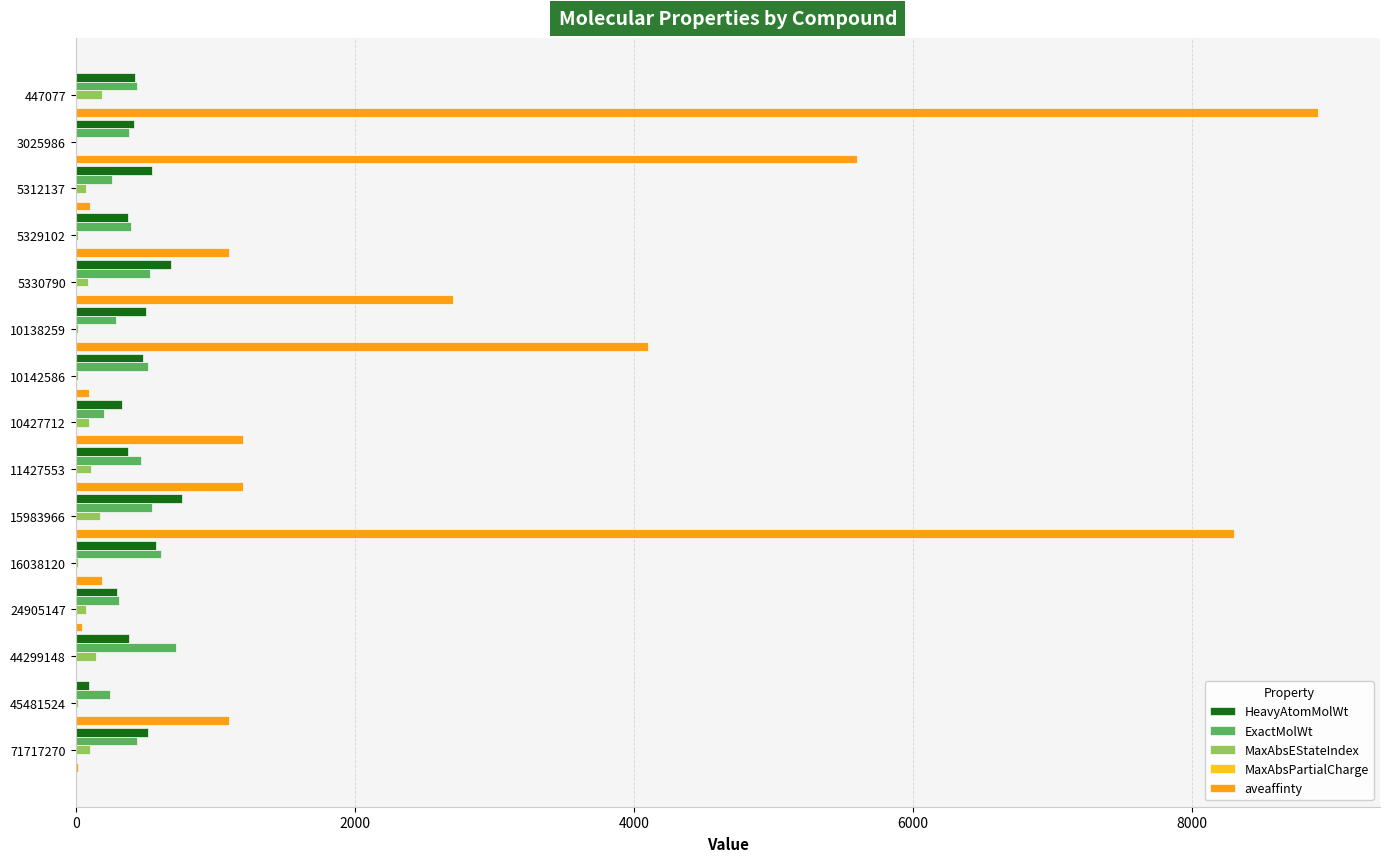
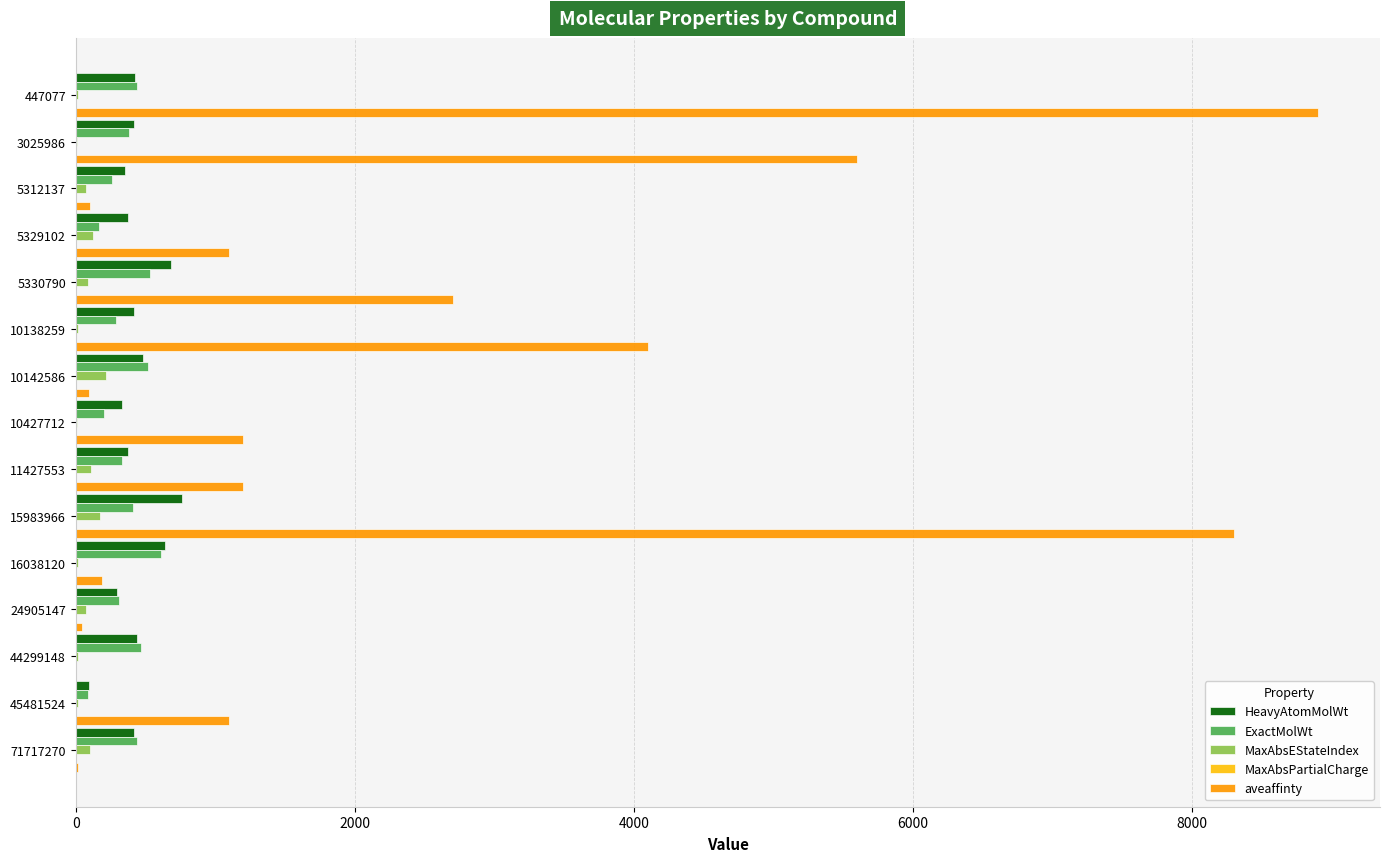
  {
    "HeavyAtomMolWt": {
      "447077": 430,
      "3025986": 420,
-     "5312137": 540,
+     "5312137": 350,
      "5329102": 370,
      "5330790": 680,
-     "10138259": 500,
+     "10138259": 420,
      "10142586": 480,
      "10427712": 330,
      "11427553": 370,
      "15983966": 760,
-     "16038120": 570,
+     "16038120": 640,
      "24905147": 290,
-     "44299148": 380,
+     "44299148": 440,
      "45481524": 90,
-     "71717270": 520
+     "71717270": 420
    },
    "ExactMolWt": {
      "447077": 440,
      "3025986": 380,
      "5312137": 260,
-     "5329102": 400,
+     "5329102": 160,
      "5330790": 530,
      "10138259": 290,
      "10142586": 520,
      "10427712": 200,
-     "11427553": 470,
-     "15983966": 540,
+     "11427553": 330,
+     "15983966": 410,
      "16038120": 610,
      "24905147": 310,
-     "44299148": 720,
-     "45481524": 240,
+     "44299148": 470,
+     "45481524": 90,
      "71717270": 440
    },
    "MaxAbsEStateIndex": {
-     "447077": 190,
+     "447077": 10,
      "5312137": 80,
-     "5329102": 10,
+     "5329102": 120,
      "5330790": 90,
-     "10142586": 10,
-     "10427712": 90,
+     "10142586": 210,
+     "10427712": 10,
      "11427553": 110,
      "15983966": 170,
      "24905147": 80,
-     "44299148": 150,
+     "44299148": 10,
      "71717270": 100
    }
  }
